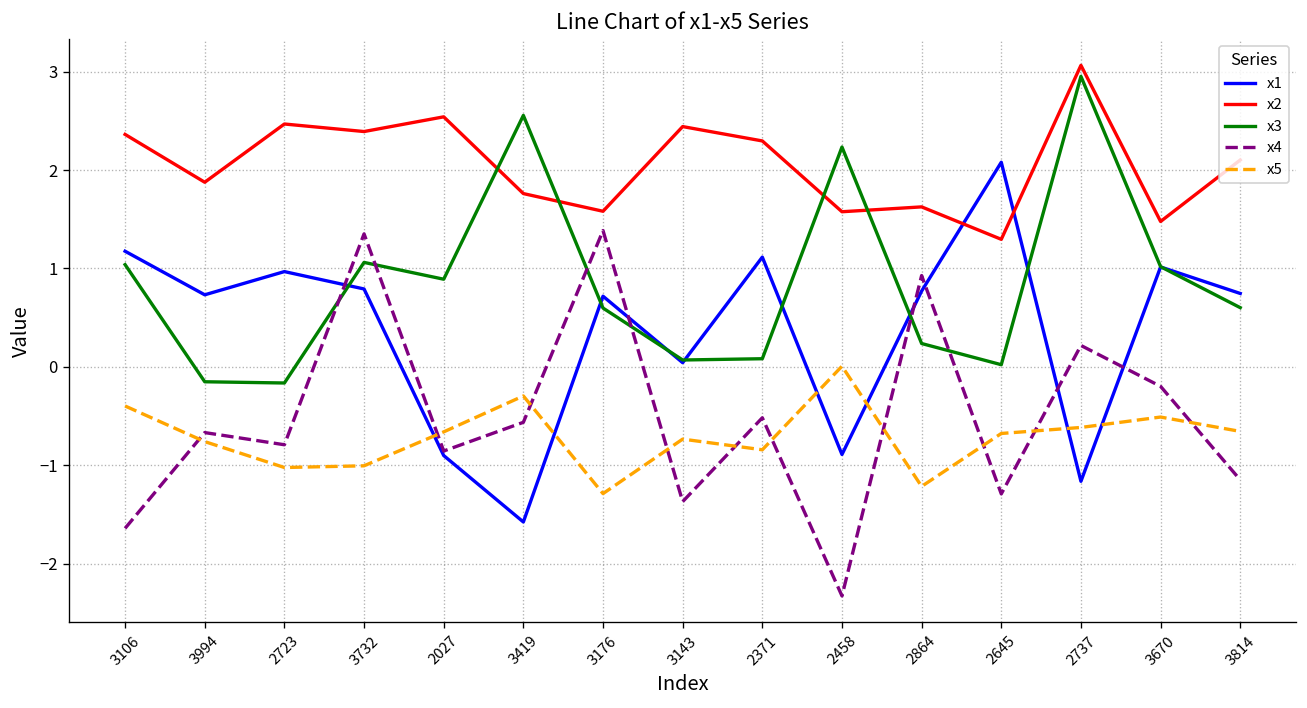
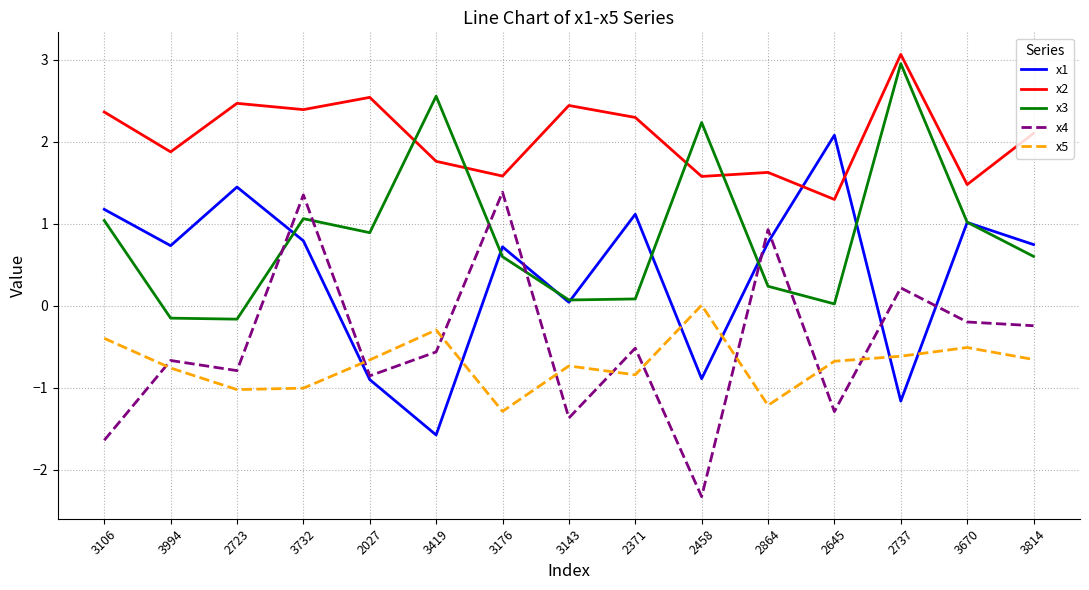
  {
    "x1": {
      "3106": 1.2,
      "3994": 0.7,
-     "2723": 1.0,
+     "2723": 1.4,
      "3732": 0.8,
      "2027": -0.9,
      "3419": -1.6,
      "3176": 0.7,
      "2371": 1.1,
      "2458": -0.9,
      "2864": 0.8,
      "2645": 2.1,
      "2737": -1.2,
      "3814": 0.7
    },
    "x2": {
      "3106": 2.4,
      "3994": 1.9,
      "2723": 2.5,
      "3732": 2.4,
      "2027": 2.5,
      "3419": 1.8,
      "3176": 1.6,
      "3143": 2.4,
      "2371": 2.3,
      "2458": 1.6,
      "2864": 1.6,
      "2645": 1.3,
      "2737": 3.1,
      "3670": 1.5
    },
    "x3": {
      "3106": 1.0,
      "3994": -0.2,
      "2723": -0.2,
      "3732": 1.1,
      "2027": 0.9,
      "3419": 2.6,
      "3176": 0.6,
      "2371": 0.1,
      "2458": 2.2,
      "2864": 0.2,
      "2645": 0.0,
      "2737": 3.0,
      "3814": 0.6
    },
    "x4": {
      "3106": -1.6,
      "3994": -0.7,
      "2723": -0.8,
      "3732": 1.4,
      "2027": -0.9,
      "3419": -0.6,
      "3176": 1.4,
      "3143": -1.4,
      "2371": -0.5,
      "2458": -2.3,
      "2864": 0.9,
      "2645": -1.3,
      "2737": 0.2,
      "3670": -0.2,
-     "3814": -1.1
+     "3814": -0.2
    },
    "x5": {
      "3106": -0.4,
      "3994": -0.8,
      "2723": -1.0,
      "3732": -1.0,
      "2027": -0.7,
      "3419": -0.3,
      "3176": -1.3,
      "3143": -0.7,
      "2371": -0.8,
      "2458": 0.0,
      "2864": -1.2,
      "2645": -0.7,
      "2737": -0.6,
      "3670": -0.5,
      "3814": -0.7
    }
  }
